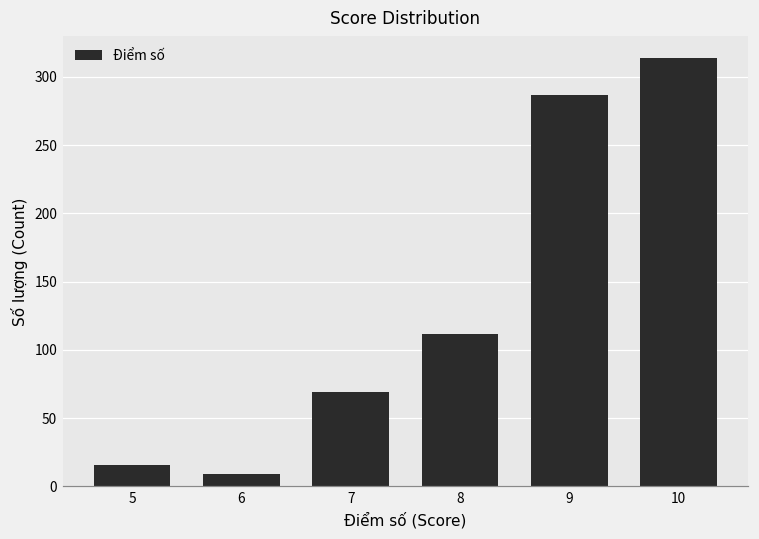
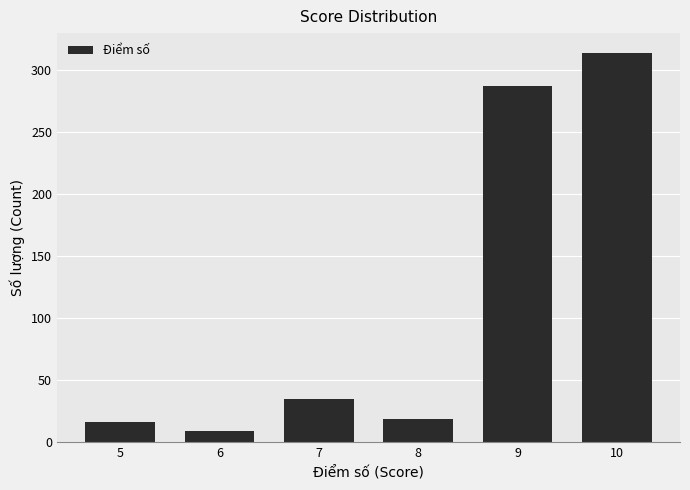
  {
    "5": 16,
    "6": 9,
-   "7": 69,
-   "8": 112,
+   "7": 35,
+   "8": 19,
    "9": 287,
    "10": 314
  }
